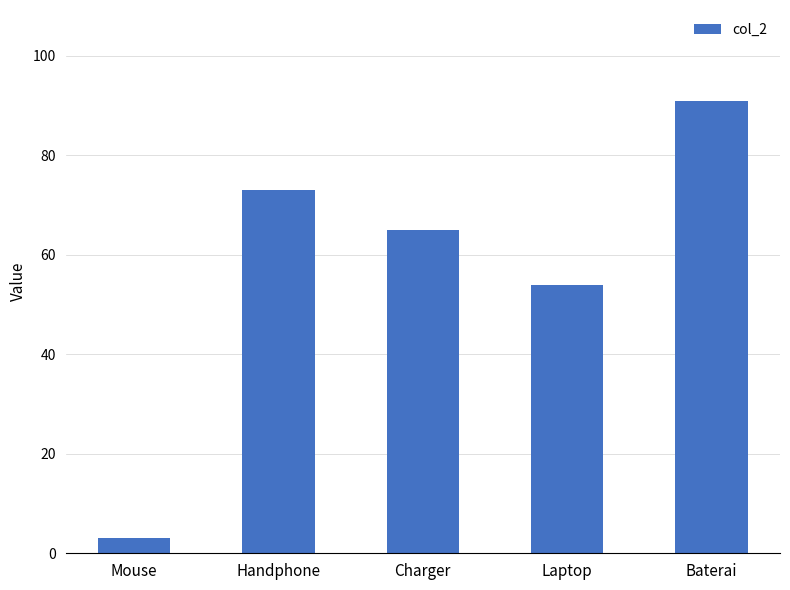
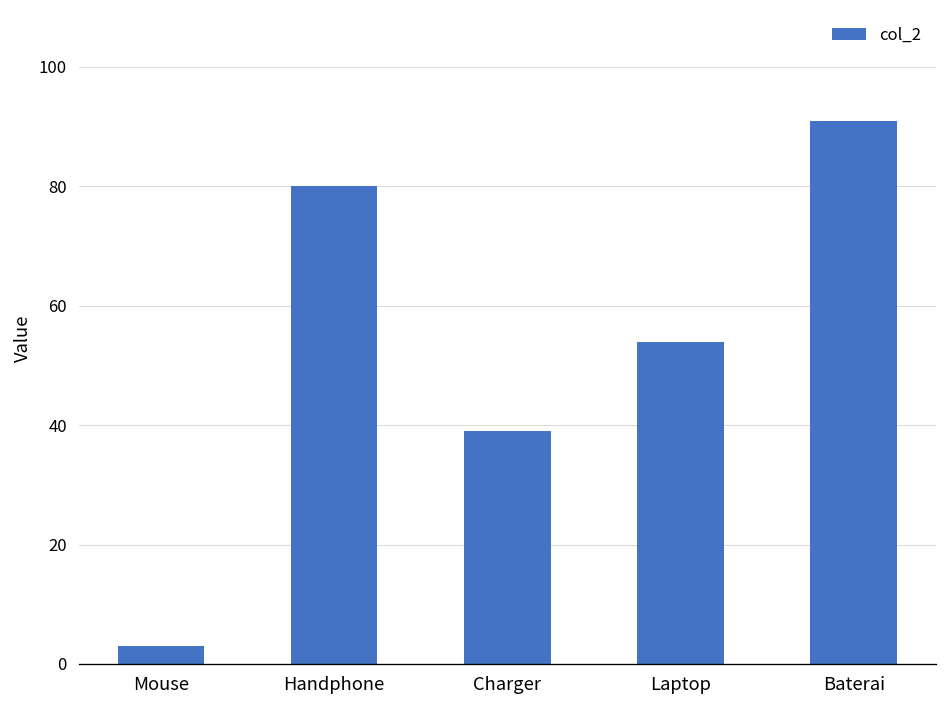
  {
    "Mouse": 3,
-   "Handphone": 73,
-   "Charger": 65,
+   "Handphone": 80,
+   "Charger": 39,
    "Laptop": 54,
    "Baterai": 91
  }
